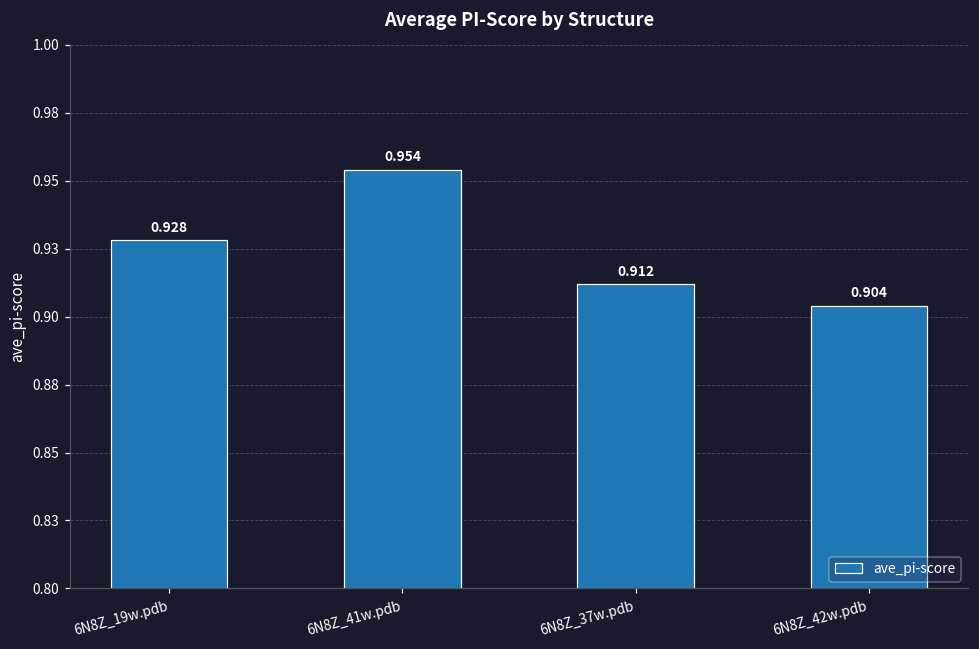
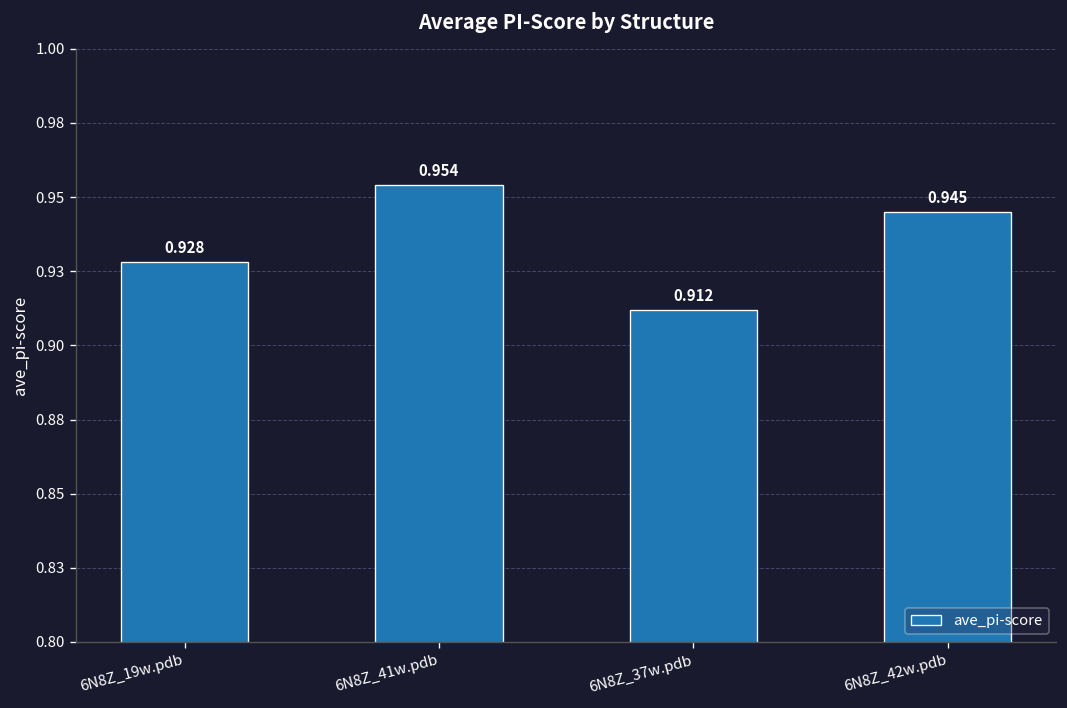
  {
    "6N8Z_19w.pdb": 0.928,
    "6N8Z_41w.pdb": 0.954,
    "6N8Z_37w.pdb": 0.912,
-   "6N8Z_42w.pdb": 0.904
+   "6N8Z_42w.pdb": 0.945
  }
